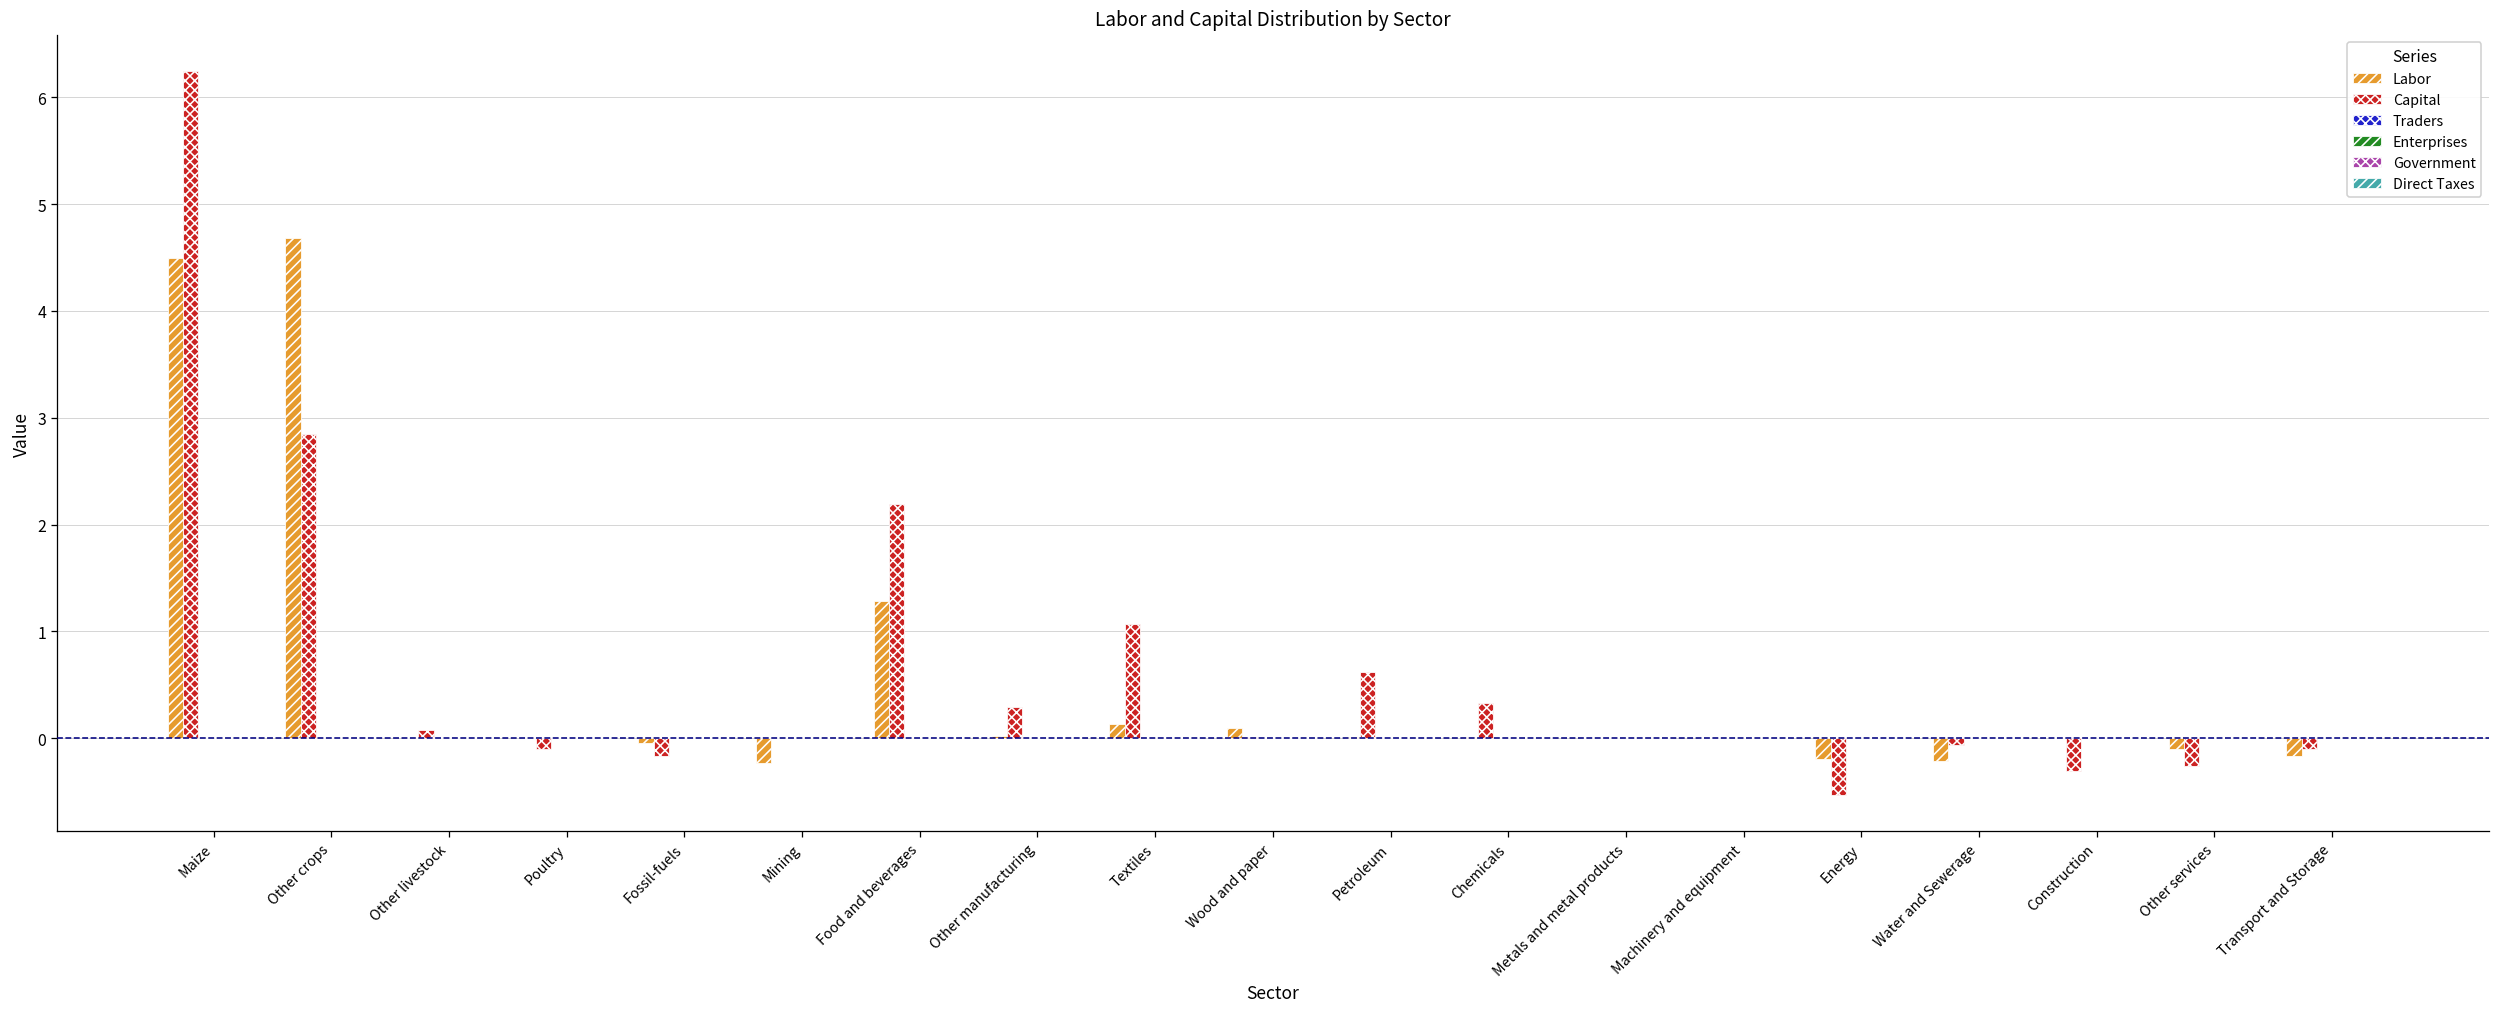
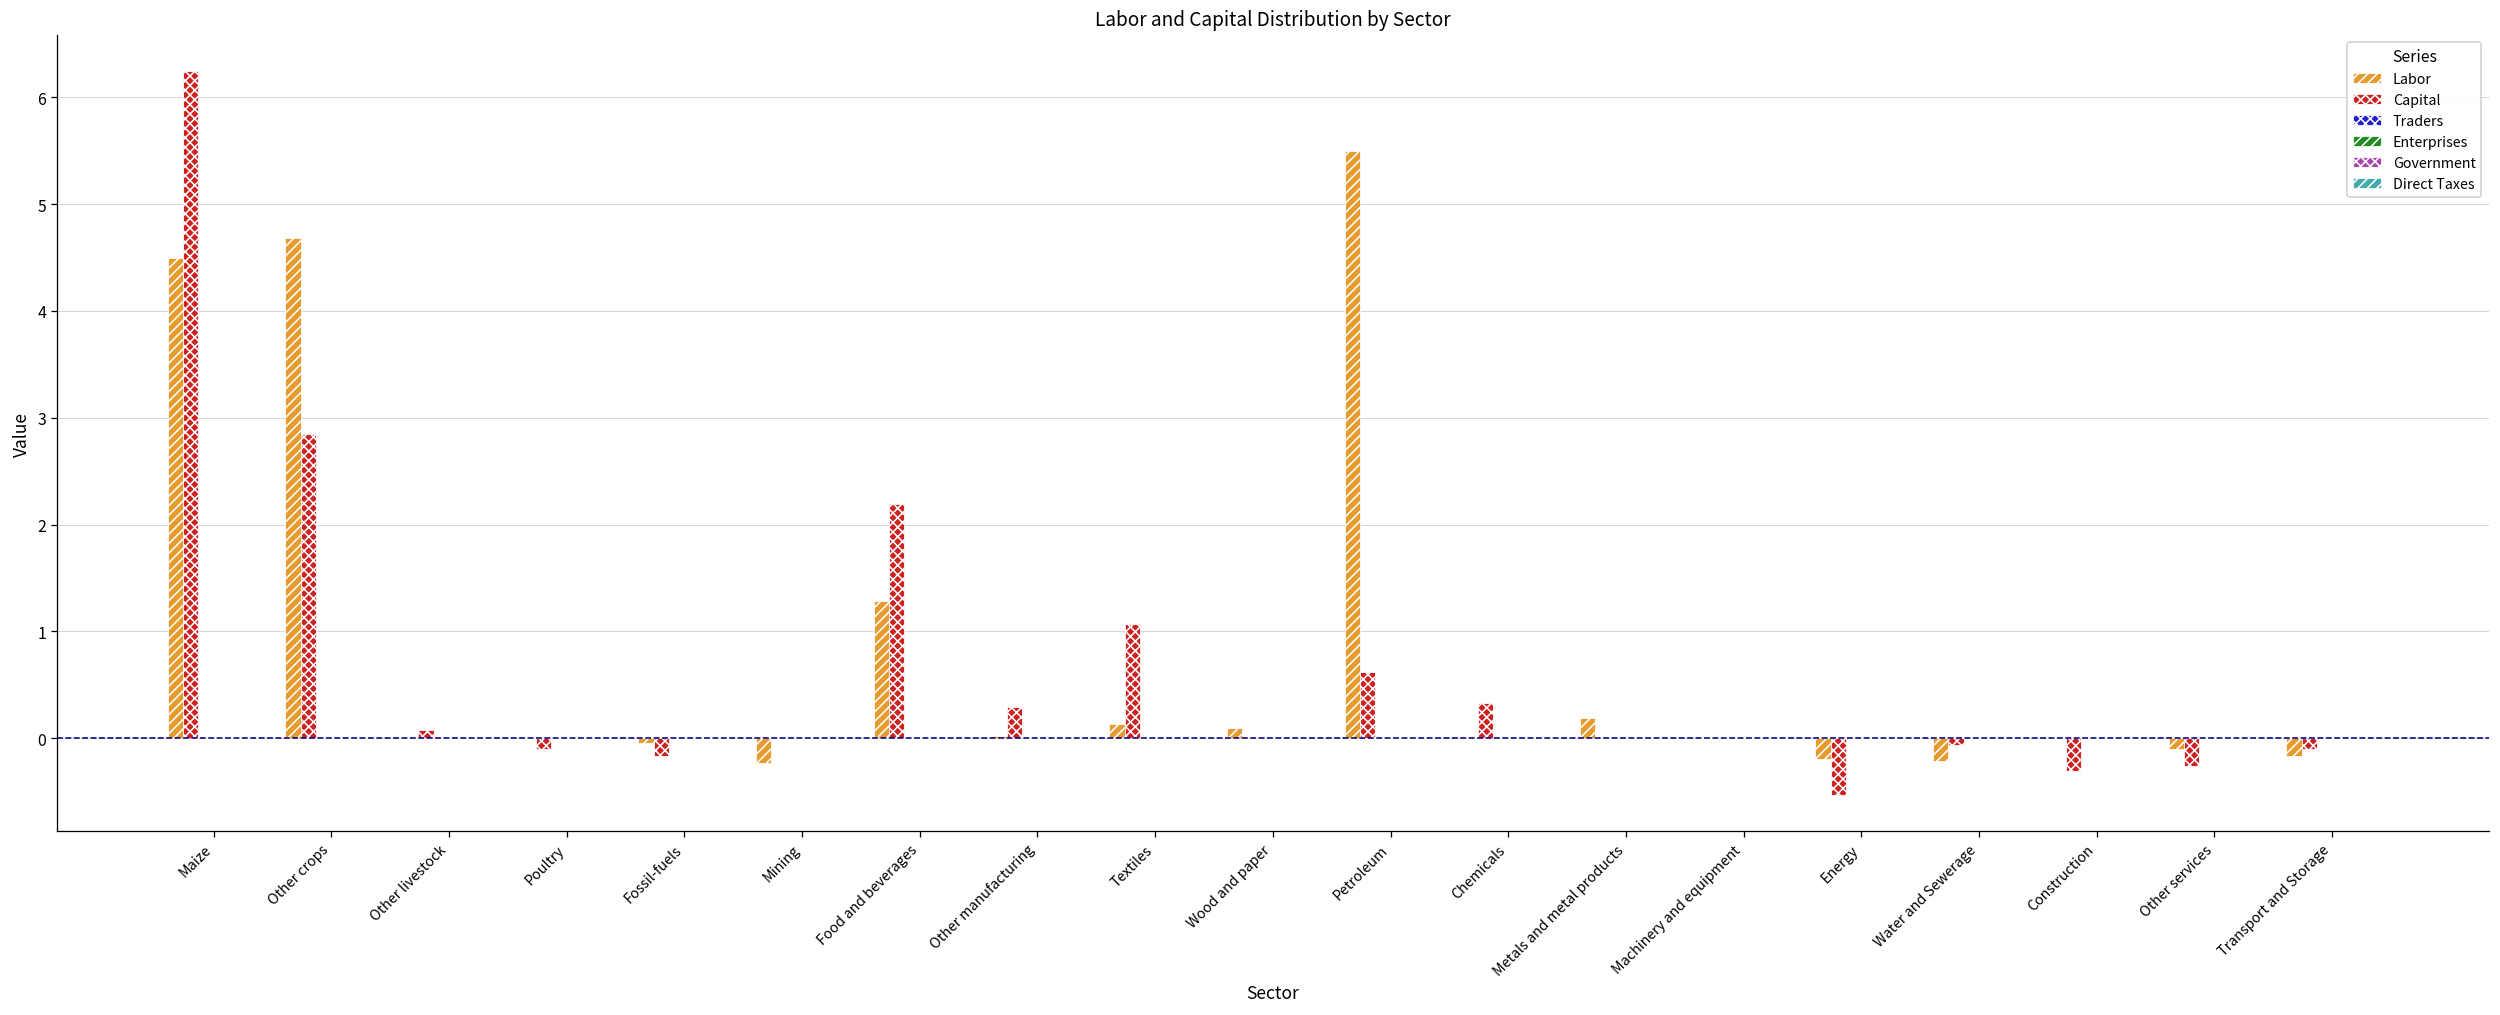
  {
    "Labor": {
      "Maize": 4.5,
      "Other crops": 4.7,
      "Fossil-fuels": 0.0,
      "Mining": -0.2,
      "Food and beverages": 1.3,
      "Textiles": 0.1,
      "Wood and paper": 0.1,
-     "Petroleum": 0.0,
-     "Metals and metal products": 0.0,
+     "Petroleum": 5.5,
+     "Metals and metal products": 0.2,
      "Energy": -0.2,
      "Water and Sewerage": -0.2,
      "Other services": -0.1,
      "Transport and Storage": -0.2
    },
    "Capital": {
      "Maize": 6.2,
      "Other crops": 2.8,
      "Other livestock": 0.1,
      "Poultry": -0.1,
      "Fossil-fuels": -0.2,
      "Food and beverages": 2.2,
      "Other manufacturing": 0.3,
      "Textiles": 1.1,
      "Petroleum": 0.6,
      "Chemicals": 0.3,
      "Energy": -0.5,
      "Water and Sewerage": -0.1,
      "Construction": -0.3,
      "Other services": -0.3,
      "Transport and Storage": -0.1
    },
    "Traders": {
      "Maize": 0.0,
      "Other crops": 0.0,
      "Other livestock": 0.0,
      "Poultry": 0.0,
      "Fossil-fuels": 0.0,
      "Mining": 0.0,
      "Food and beverages": 0.0,
      "Other manufacturing": 0.0,
      "Textiles": 0.0,
      "Wood and paper": 0.0,
      "Petroleum": 0.0,
      "Chemicals": 0.0,
      "Metals and metal products": 0.0,
      "Machinery and equipment": 0.0,
      "Energy": 0.0,
      "Water and Sewerage": 0.0,
      "Construction": 0.0,
      "Other services": 0.0,
      "Transport and Storage": 0.0
    },
    "Enterprises": {
      "Maize": 0.0,
      "Other crops": 0.0,
      "Other livestock": 0.0,
      "Poultry": 0.0,
      "Fossil-fuels": 0.0,
      "Mining": 0.0,
      "Food and beverages": 0.0,
      "Other manufacturing": 0.0,
      "Textiles": 0.0,
      "Wood and paper": 0.0,
      "Petroleum": 0.0,
      "Chemicals": 0.0,
      "Metals and metal products": 0.0,
      "Machinery and equipment": 0.0,
      "Energy": 0.0,
      "Water and Sewerage": 0.0,
      "Construction": 0.0,
      "Other services": 0.0,
      "Transport and Storage": 0.0
    },
    "Government": {
      "Maize": 0.0,
      "Other crops": 0.0,
      "Other livestock": 0.0,
      "Poultry": 0.0,
      "Fossil-fuels": 0.0,
      "Mining": 0.0,
      "Food and beverages": 0.0,
      "Other manufacturing": 0.0,
      "Textiles": 0.0,
      "Wood and paper": 0.0,
      "Petroleum": 0.0,
      "Chemicals": 0.0,
      "Metals and metal products": 0.0,
      "Machinery and equipment": 0.0,
      "Energy": 0.0,
      "Water and Sewerage": 0.0,
      "Construction": 0.0,
      "Other services": 0.0,
      "Transport and Storage": 0.0
    },
    "Direct Taxes": {
      "Maize": 0.0,
      "Other crops": 0.0,
      "Other livestock": 0.0,
      "Poultry": 0.0,
      "Fossil-fuels": 0.0,
      "Mining": 0.0,
      "Food and beverages": 0.0,
      "Other manufacturing": 0.0,
      "Textiles": 0.0,
      "Wood and paper": 0.0,
      "Petroleum": 0.0,
      "Chemicals": 0.0,
      "Metals and metal products": 0.0,
      "Machinery and equipment": 0.0,
      "Energy": 0.0,
      "Water and Sewerage": 0.0,
      "Construction": 0.0,
      "Other services": 0.0,
      "Transport and Storage": 0.0
    }
  }
